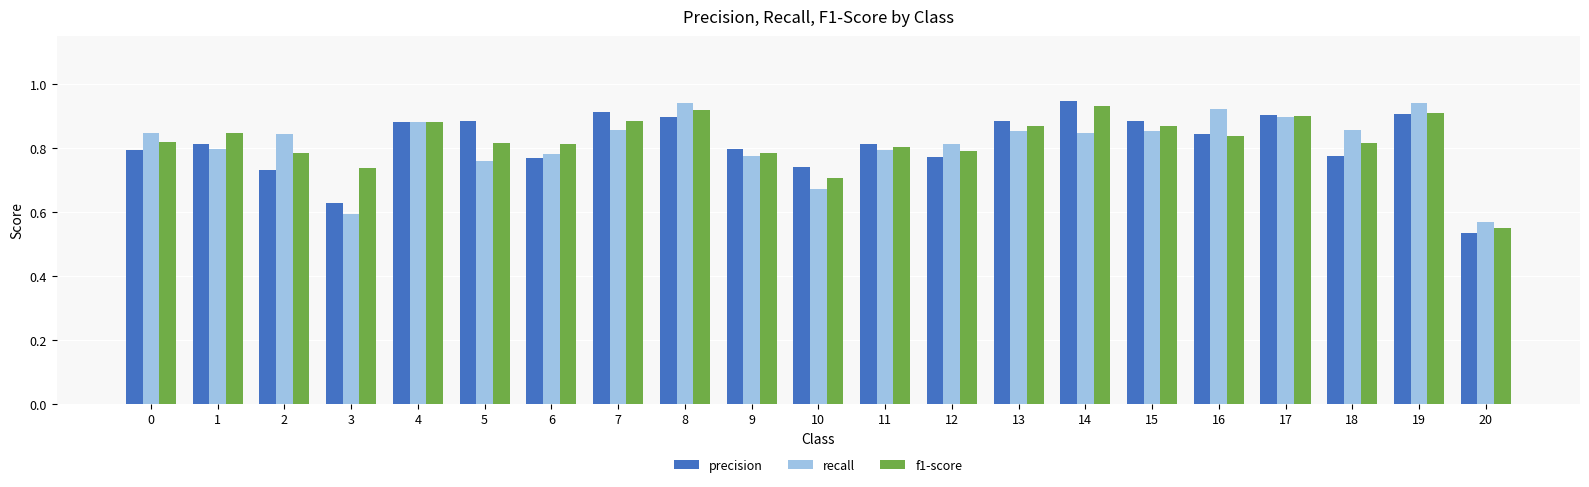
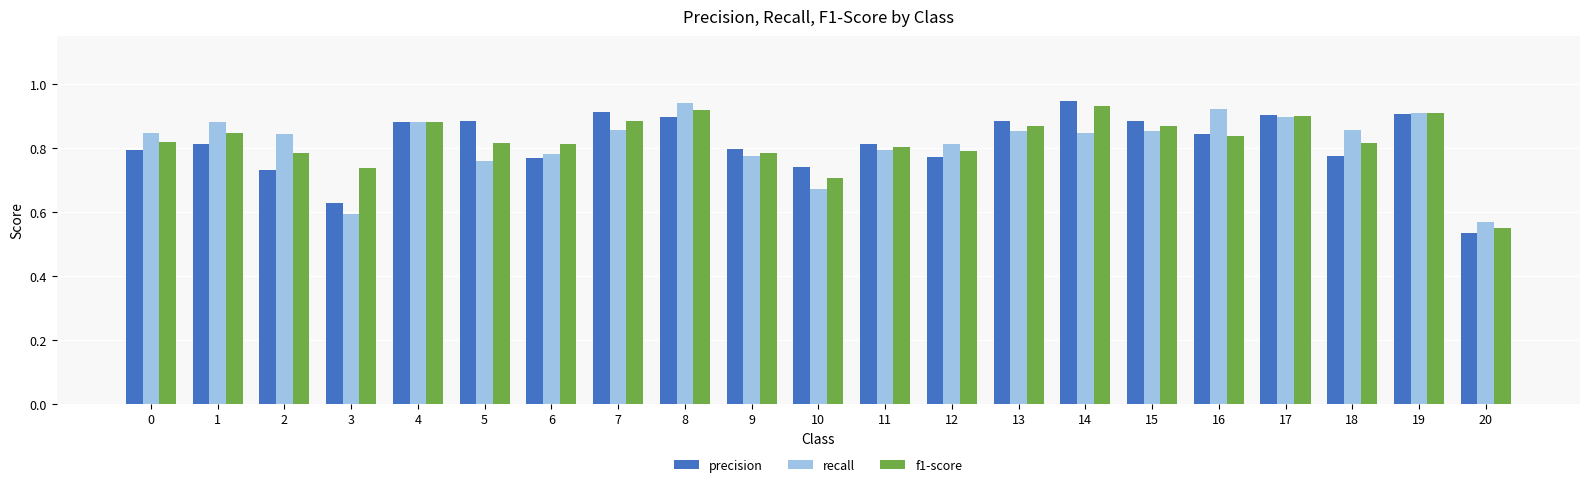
  {
    "precision": {
      "0": 0.79,
      "1": 0.81,
      "2": 0.73,
      "3": 0.63,
      "4": 0.88,
      "5": 0.88,
      "6": 0.77,
      "7": 0.91,
      "8": 0.90,
      "9": 0.80,
      "10": 0.74,
      "11": 0.81,
      "12": 0.77,
      "13": 0.89,
      "14": 0.95,
      "15": 0.89,
      "16": 0.84,
      "17": 0.90,
      "18": 0.78,
      "19": 0.91,
      "20": 0.53
    },
    "recall": {
      "0": 0.84,
-     "1": 0.80,
+     "1": 0.88,
      "2": 0.84,
      "3": 0.59,
      "4": 0.88,
      "5": 0.76,
      "6": 0.78,
      "7": 0.86,
      "8": 0.94,
      "9": 0.77,
      "10": 0.67,
      "11": 0.79,
      "12": 0.81,
      "13": 0.85,
      "14": 0.85,
      "15": 0.85,
      "16": 0.92,
      "17": 0.90,
      "18": 0.86,
-     "19": 0.94,
+     "19": 0.91,
      "20": 0.57
    },
    "f1-score": {
      "0": 0.82,
      "1": 0.85,
      "2": 0.78,
      "3": 0.74,
      "4": 0.88,
      "5": 0.82,
      "6": 0.81,
      "7": 0.88,
      "8": 0.92,
      "9": 0.79,
      "10": 0.70,
      "11": 0.80,
      "12": 0.79,
      "13": 0.87,
      "14": 0.93,
      "15": 0.87,
      "16": 0.84,
      "17": 0.90,
      "18": 0.81,
      "19": 0.91,
      "20": 0.55
    }
  }
